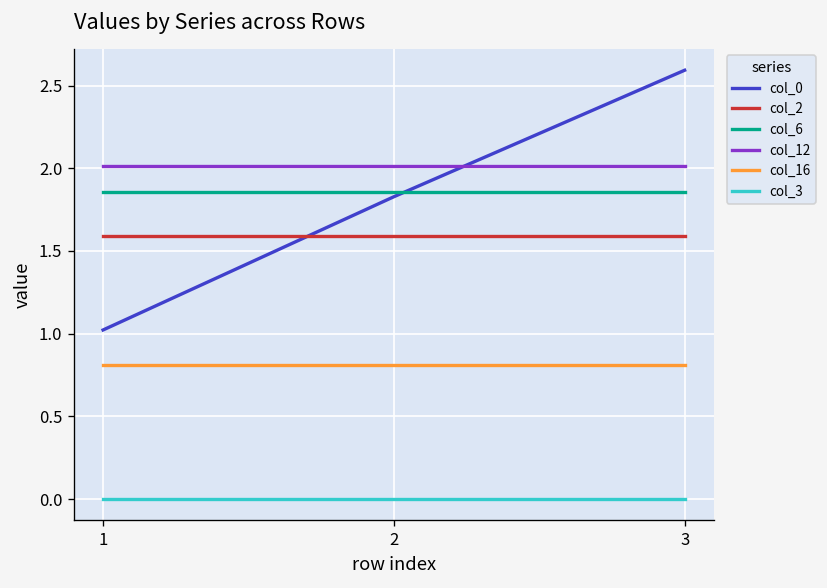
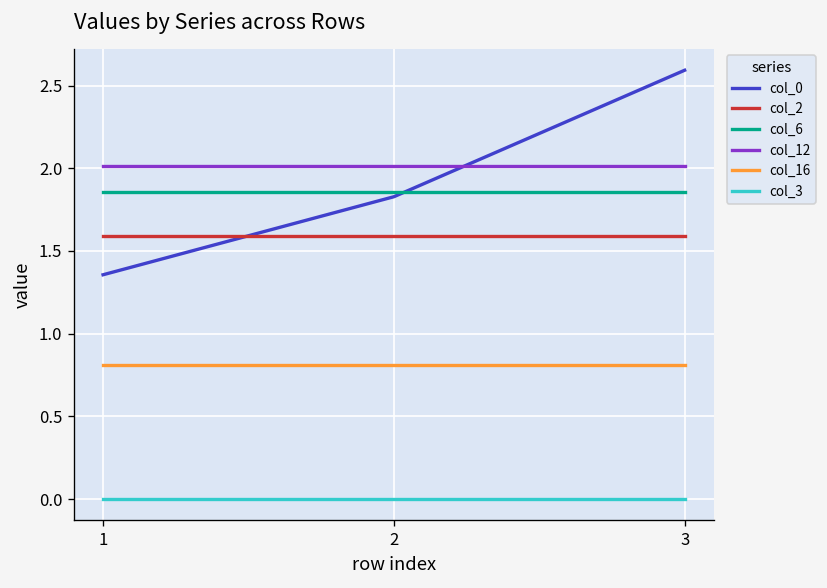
  {
    "col_0": {
-     "1": 1.02,
+     "1": 1.36,
      "2": 1.83,
      "3": 2.59
    },
    "col_2": {
      "1": 1.59,
      "2": 1.59,
      "3": 1.59
    },
    "col_6": {
      "1": 1.85,
      "2": 1.85,
      "3": 1.85
    },
    "col_12": {
      "1": 2.01,
      "2": 2.01,
      "3": 2.01
    },
    "col_16": {
      "1": 0.81,
      "2": 0.81,
      "3": 0.81
    },
    "col_3": {
      "1": 0.00,
      "2": 0.00,
      "3": 0.00
    }
  }
